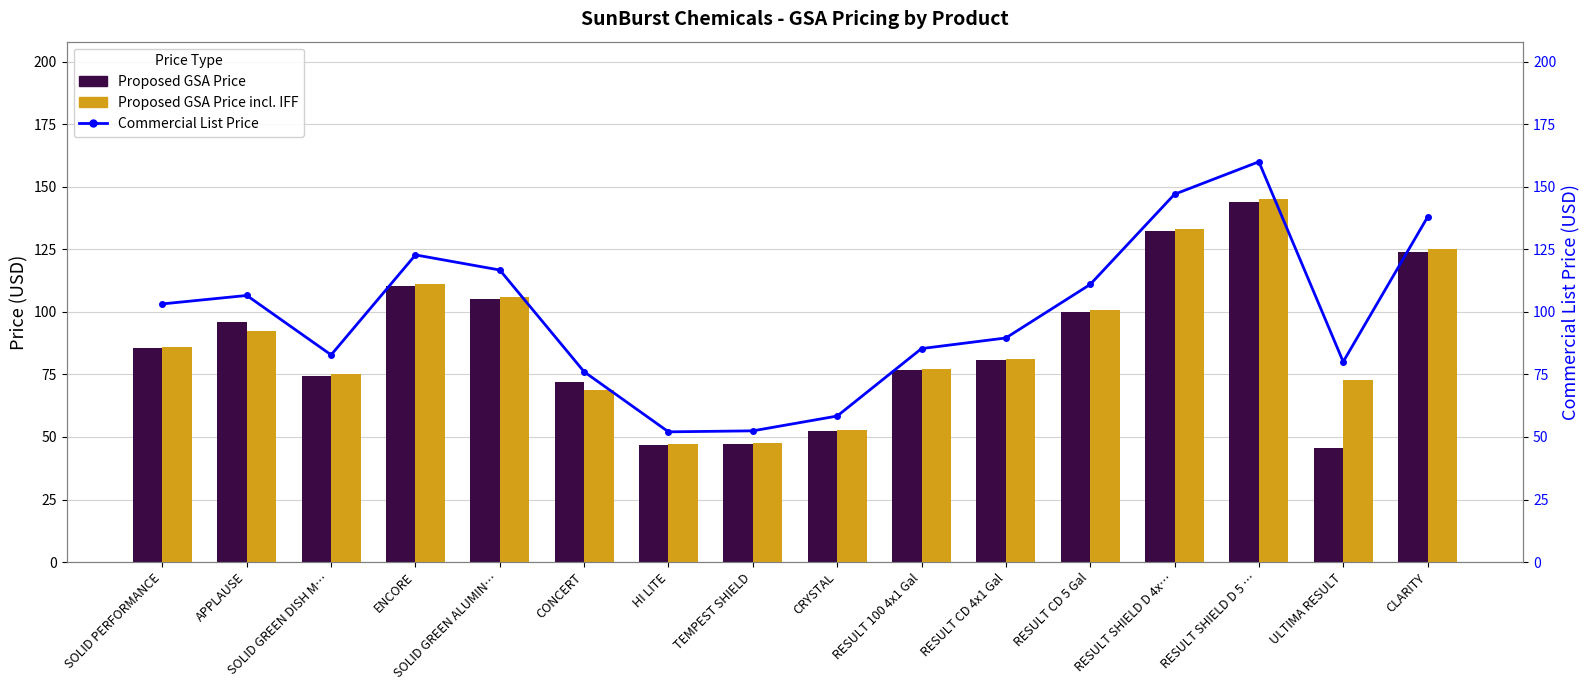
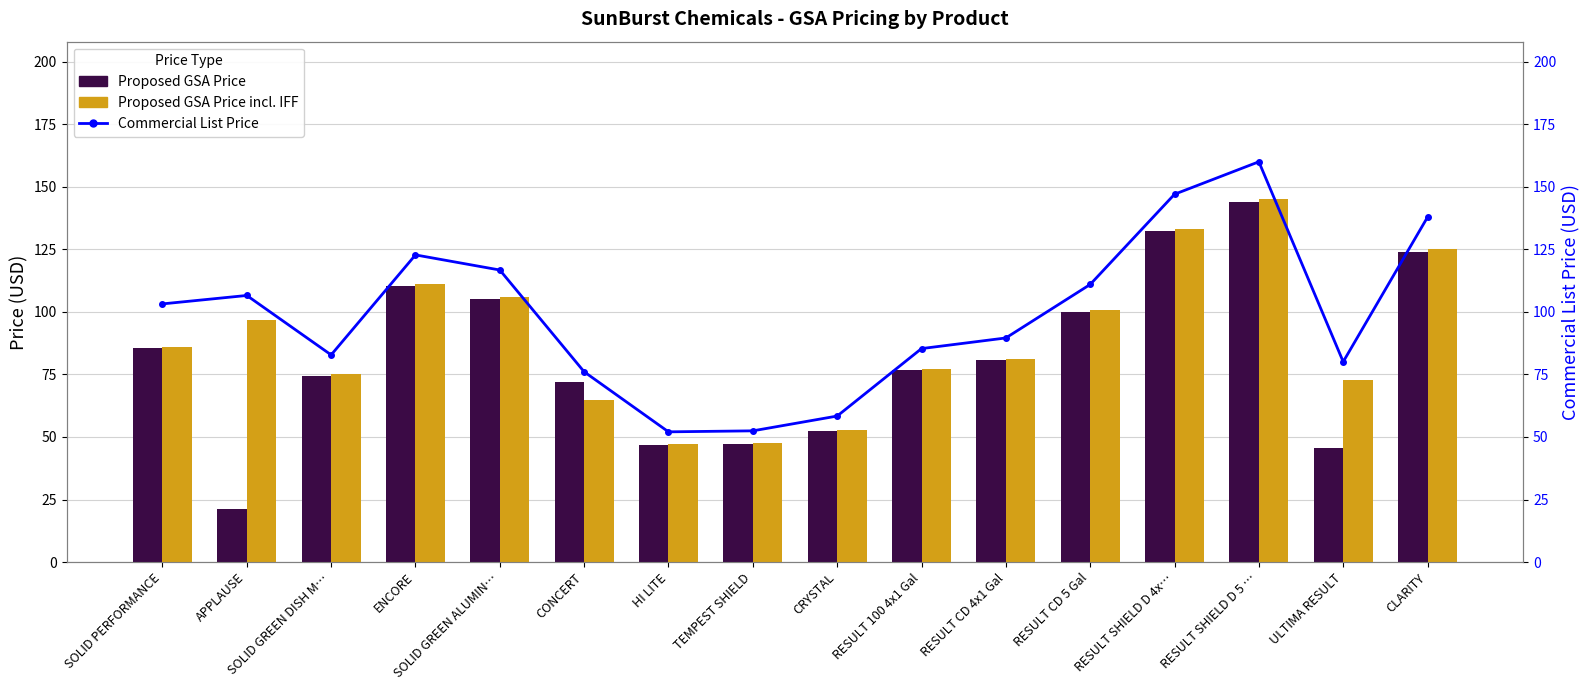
  {
    "Proposed GSA Price": {
      "SOLID PERFORMANCE": 85,
-     "APPLAUSE": 96,
+     "APPLAUSE": 21,
      "SOLID GREEN DISH M…": 75,
      "ENCORE": 110,
      "SOLID GREEN ALUMIN…": 105,
      "CONCERT": 72,
      "HI LITE": 47,
      "TEMPEST SHIELD": 47,
      "CRYSTAL": 53,
      "RESULT 100 4x1 Gal": 77,
      "RESULT CD 4x1 Gal": 81,
      "RESULT CD 5 Gal": 100,
      "RESULT SHIELD D 4x…": 132,
      "RESULT SHIELD D 5 …": 144,
      "ULTIMA RESULT": 46,
      "CLARITY": 124
    },
    "Proposed GSA Price incl. IFF": {
      "SOLID PERFORMANCE": 86,
-     "APPLAUSE": 92,
+     "APPLAUSE": 97,
      "SOLID GREEN DISH M…": 75,
      "ENCORE": 111,
      "SOLID GREEN ALUMIN…": 106,
-     "CONCERT": 69,
+     "CONCERT": 65,
      "HI LITE": 47,
      "TEMPEST SHIELD": 48,
      "CRYSTAL": 53,
      "RESULT 100 4x1 Gal": 77,
      "RESULT CD 4x1 Gal": 81,
      "RESULT CD 5 Gal": 101,
      "RESULT SHIELD D 4x…": 133,
      "RESULT SHIELD D 5 …": 145,
      "ULTIMA RESULT": 73,
      "CLARITY": 125
    },
    "Commercial List Price": {
      "SOLID PERFORMANCE": 103,
      "APPLAUSE": 107,
      "SOLID GREEN DISH M…": 83,
      "ENCORE": 123,
      "SOLID GREEN ALUMIN…": 117,
      "CONCERT": 76,
      "HI LITE": 52,
      "TEMPEST SHIELD": 52,
      "CRYSTAL": 58,
      "RESULT 100 4x1 Gal": 85,
      "RESULT CD 4x1 Gal": 90,
      "RESULT CD 5 Gal": 111,
      "RESULT SHIELD D 4x…": 147,
      "RESULT SHIELD D 5 …": 160,
      "ULTIMA RESULT": 80,
      "CLARITY": 138
    }
  }
